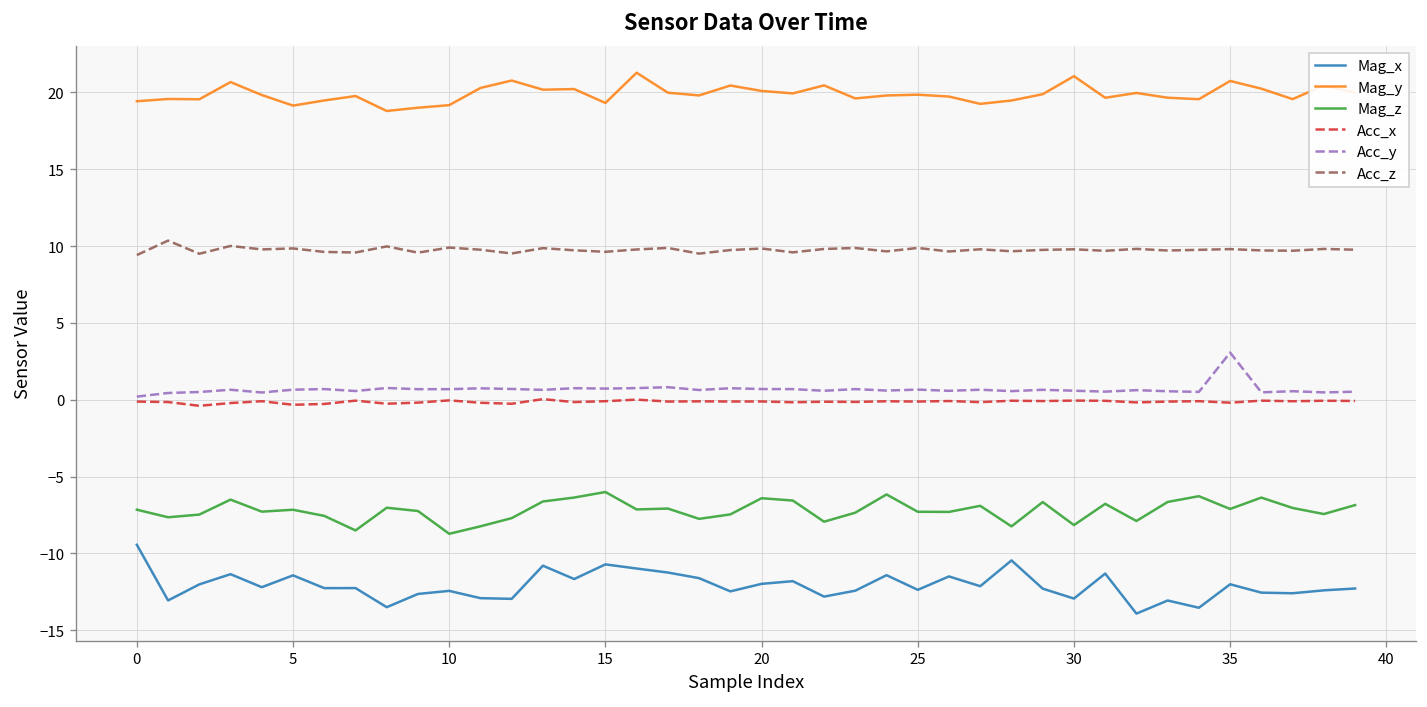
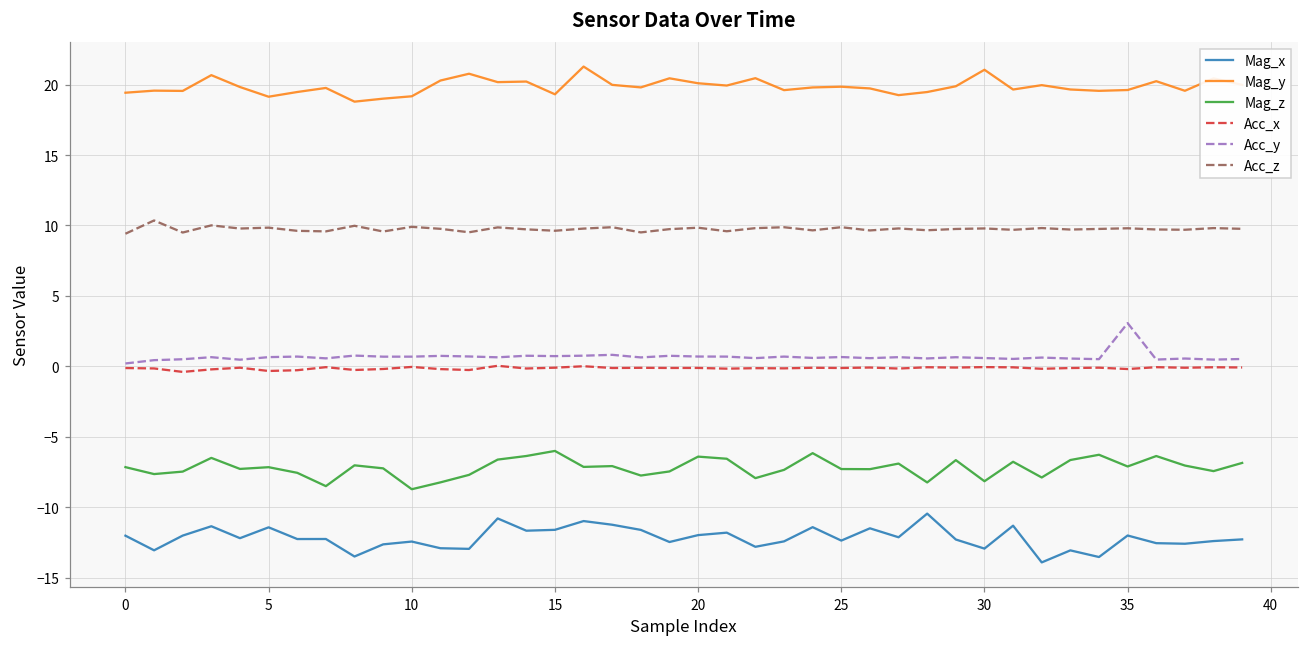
  {
    "Mag_x": {
-     "0": -9.4,
+     "0": -12.0,
      "5": -11.4,
      "10": -12.4,
-     "15": -10.7,
+     "15": -11.6,
      "20": -12.0,
      "25": -12.4,
      "30": -12.9,
      "35": -12.0
    },
    "Mag_y": {
      "0": 19.4,
      "5": 19.1,
      "10": 19.2,
      "15": 19.3,
      "20": 20.1,
      "25": 19.9,
      "30": 21.1,
-     "35": 20.7
+     "35": 19.6
    },
    "Mag_z": {
      "0": -7.2,
      "5": -7.2,
      "10": -8.7,
      "15": -6.0,
      "20": -6.4,
      "25": -7.3,
      "30": -8.2,
      "35": -7.1
    },
    "Acc_x": {
      "0": -0.1,
      "5": -0.3,
      "10": 0.0,
      "15": -0.1,
      "20": -0.1,
      "25": -0.1,
      "30": -0.1,
      "35": -0.2
    },
    "Acc_y": {
      "0": 0.2,
      "5": 0.7,
      "10": 0.7,
      "15": 0.7,
      "20": 0.7,
      "25": 0.7,
      "30": 0.6,
      "35": 3.1
    },
    "Acc_z": {
      "0": 9.4,
      "5": 9.8,
      "10": 9.9,
      "15": 9.6,
      "20": 9.8,
      "25": 9.9,
      "30": 9.8,
      "35": 9.8
    }
  }
